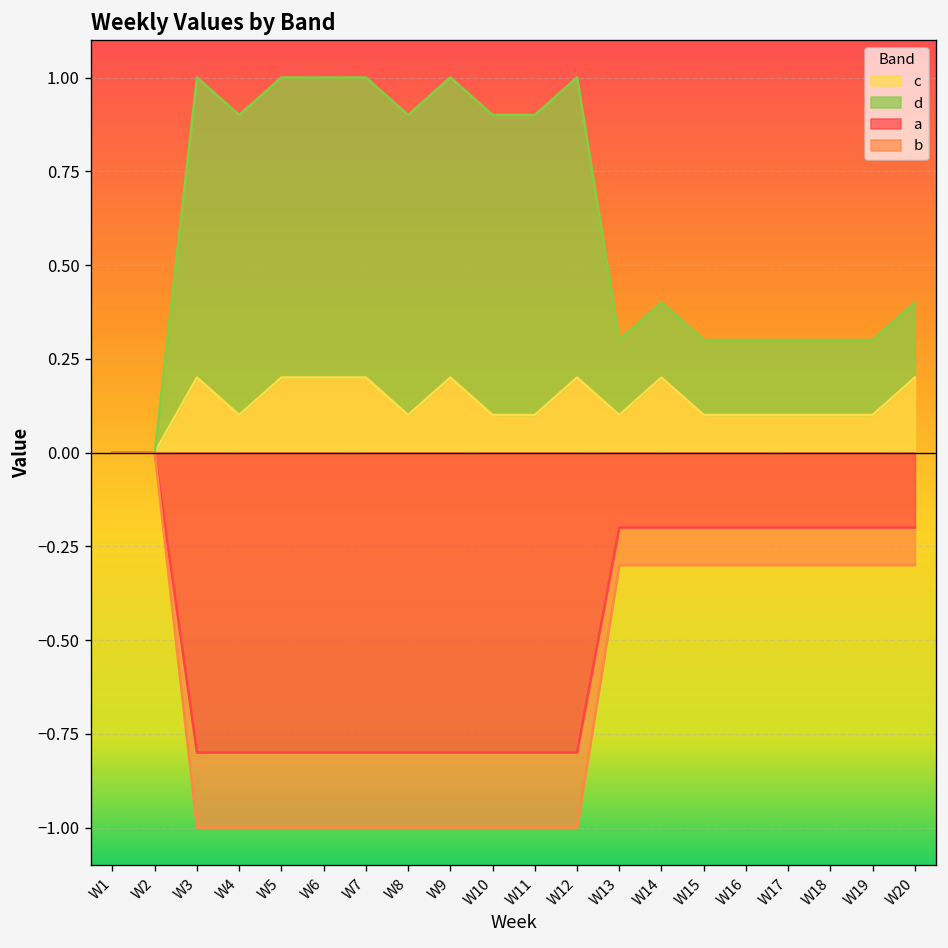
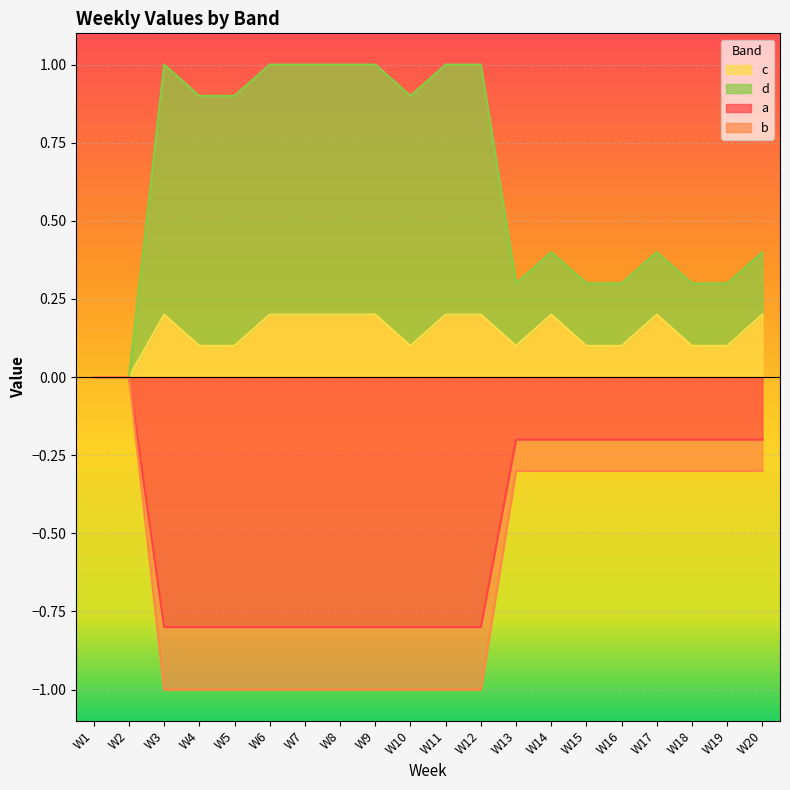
  {
    "c": {
      "W3": 0.2,
      "W4": 0.1,
-     "W5": 0.2,
+     "W5": 0.1,
      "W6": 0.2,
      "W7": 0.2,
-     "W8": 0.1,
+     "W8": 0.2,
      "W9": 0.2,
      "W10": 0.1,
-     "W11": 0.1,
+     "W11": 0.2,
      "W12": 0.2,
      "W13": 0.1,
      "W14": 0.2,
      "W15": 0.1,
      "W16": 0.1,
-     "W17": 0.1,
+     "W17": 0.2,
      "W18": 0.1,
      "W19": 0.1,
      "W20": 0.2
    },
    "d": {
      "W3": 0.8,
      "W4": 0.8,
      "W5": 0.8,
      "W6": 0.8,
      "W7": 0.8,
      "W8": 0.8,
      "W9": 0.8,
      "W10": 0.8,
      "W11": 0.8,
      "W12": 0.8,
      "W13": 0.2,
      "W14": 0.2,
      "W15": 0.2,
      "W16": 0.2,
      "W17": 0.2,
      "W18": 0.2,
      "W19": 0.2,
      "W20": 0.2
    }
  }
